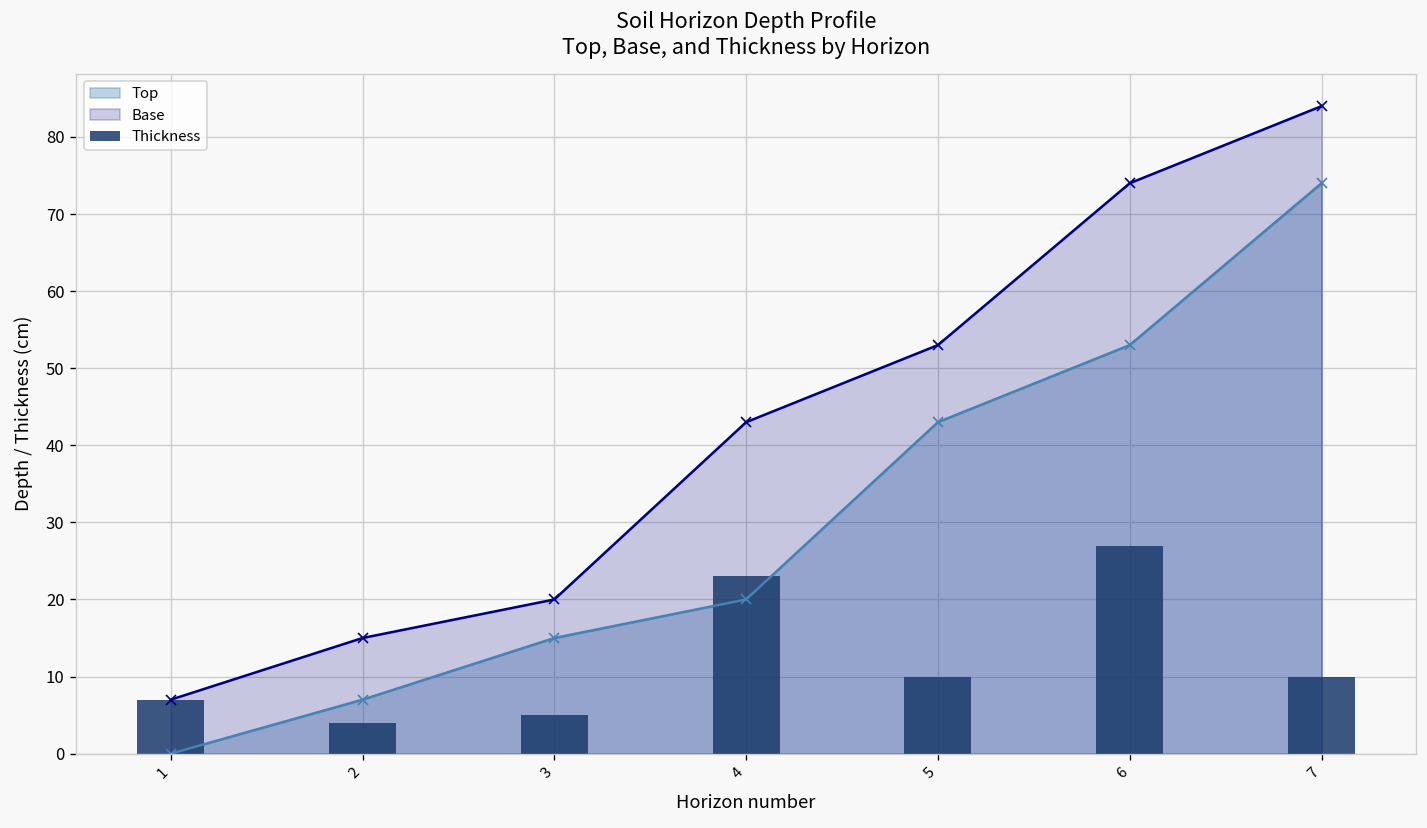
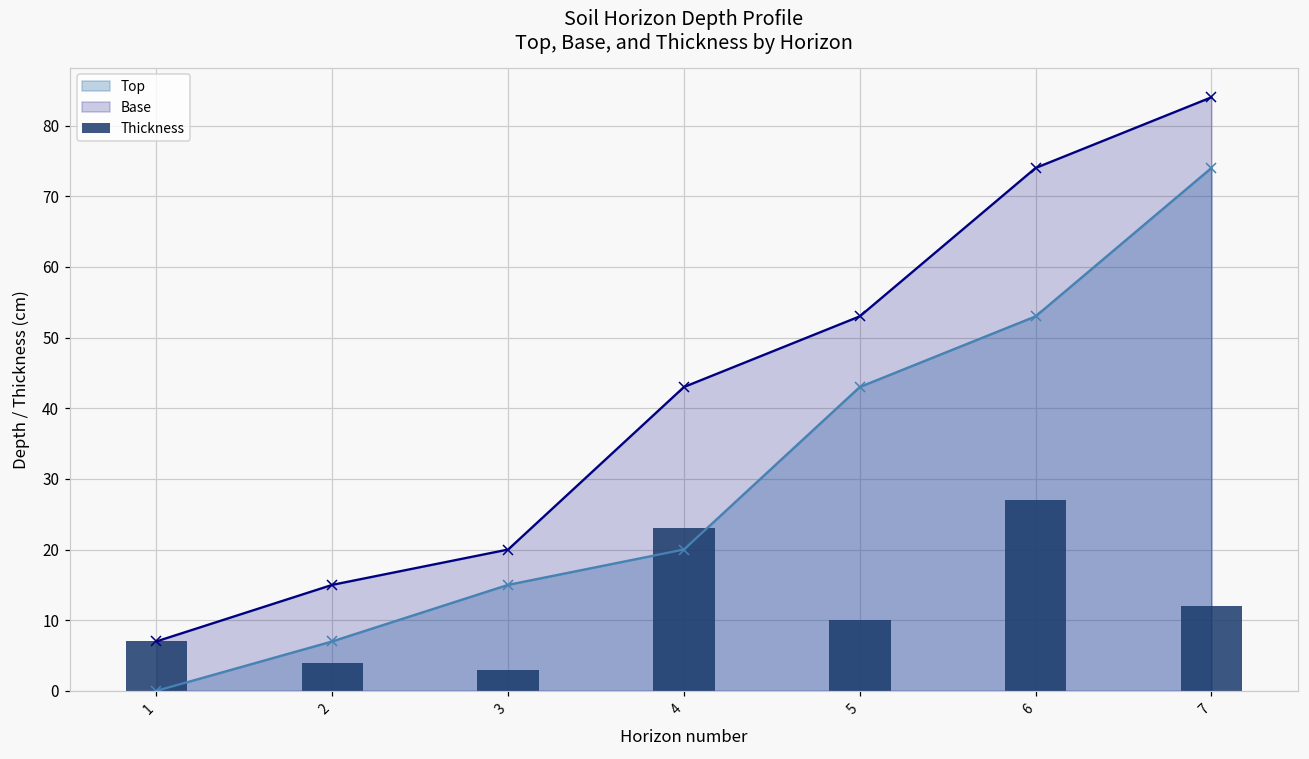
  {
    "Thickness": {
      "1": 7,
      "2": 4,
-     "3": 5,
+     "3": 3,
      "4": 23,
      "5": 10,
      "6": 27,
-     "7": 10
+     "7": 12
    }
  }
